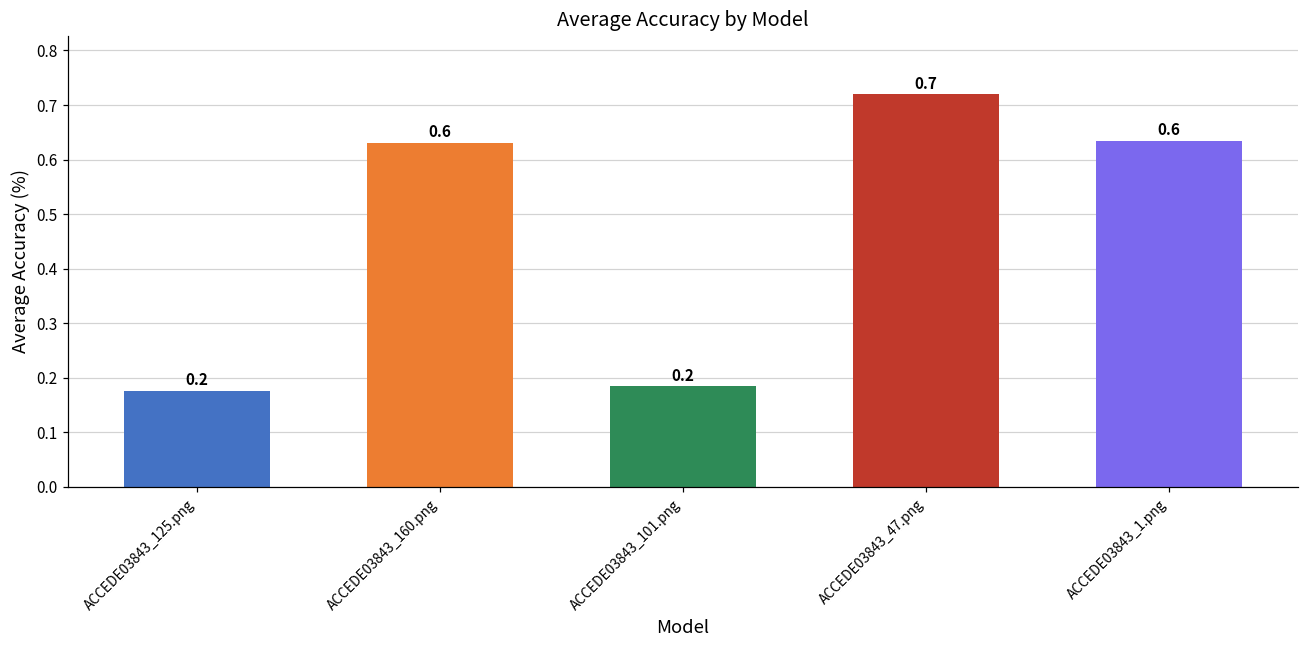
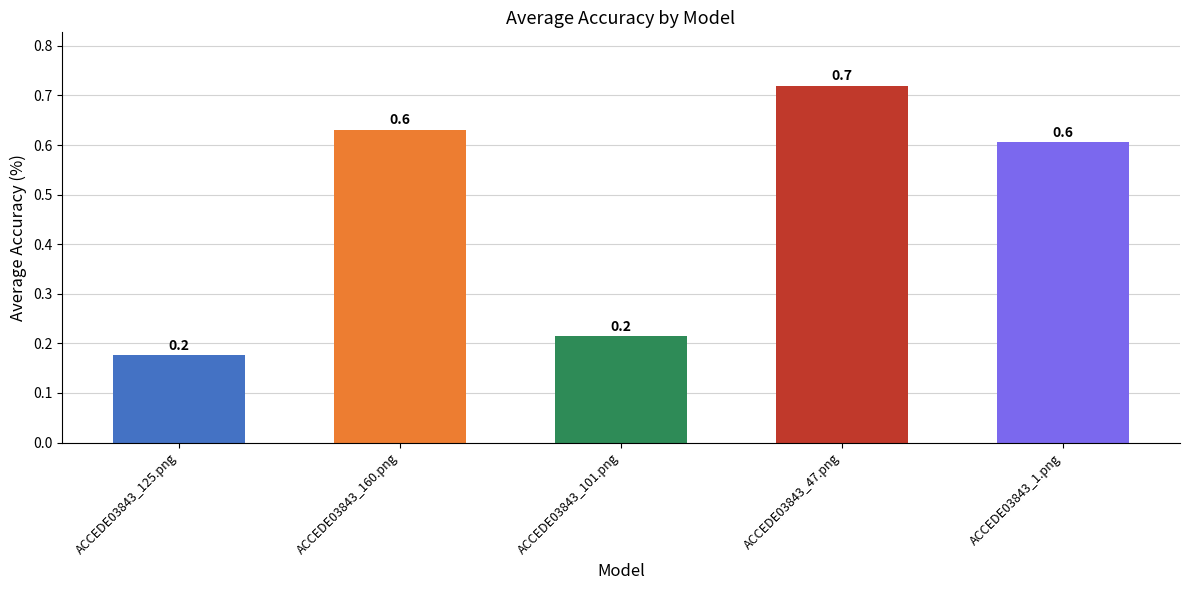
  {
-   "ACCEDE03843_101.png": 0.18,
-   "ACCEDE03843_1.png": 0.63
+   "ACCEDE03843_101.png": 0.21,
+   "ACCEDE03843_1.png": 0.61
  }
